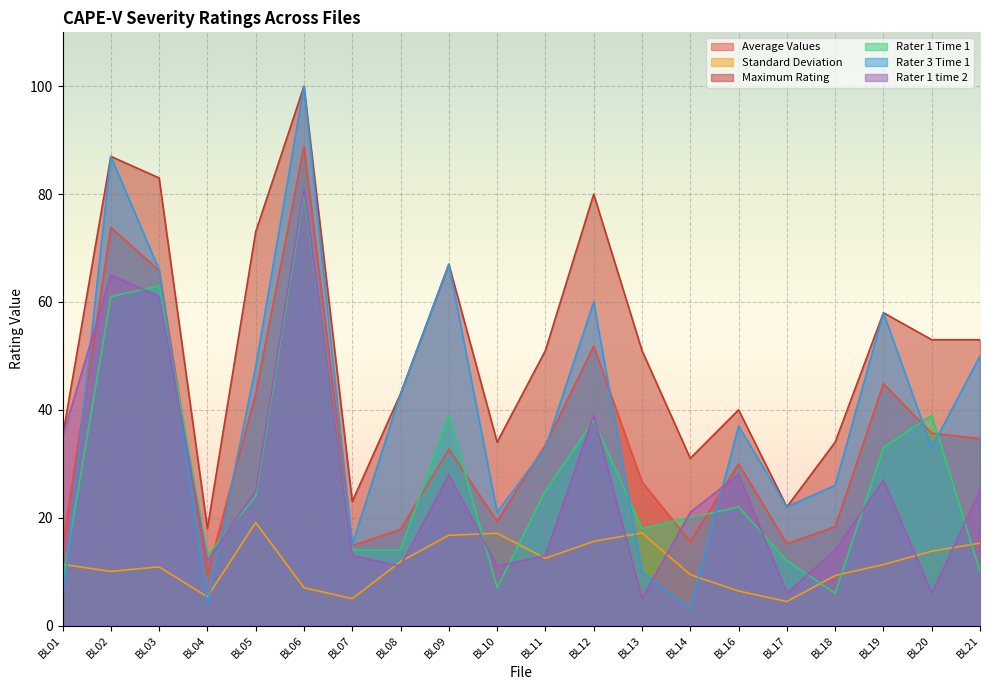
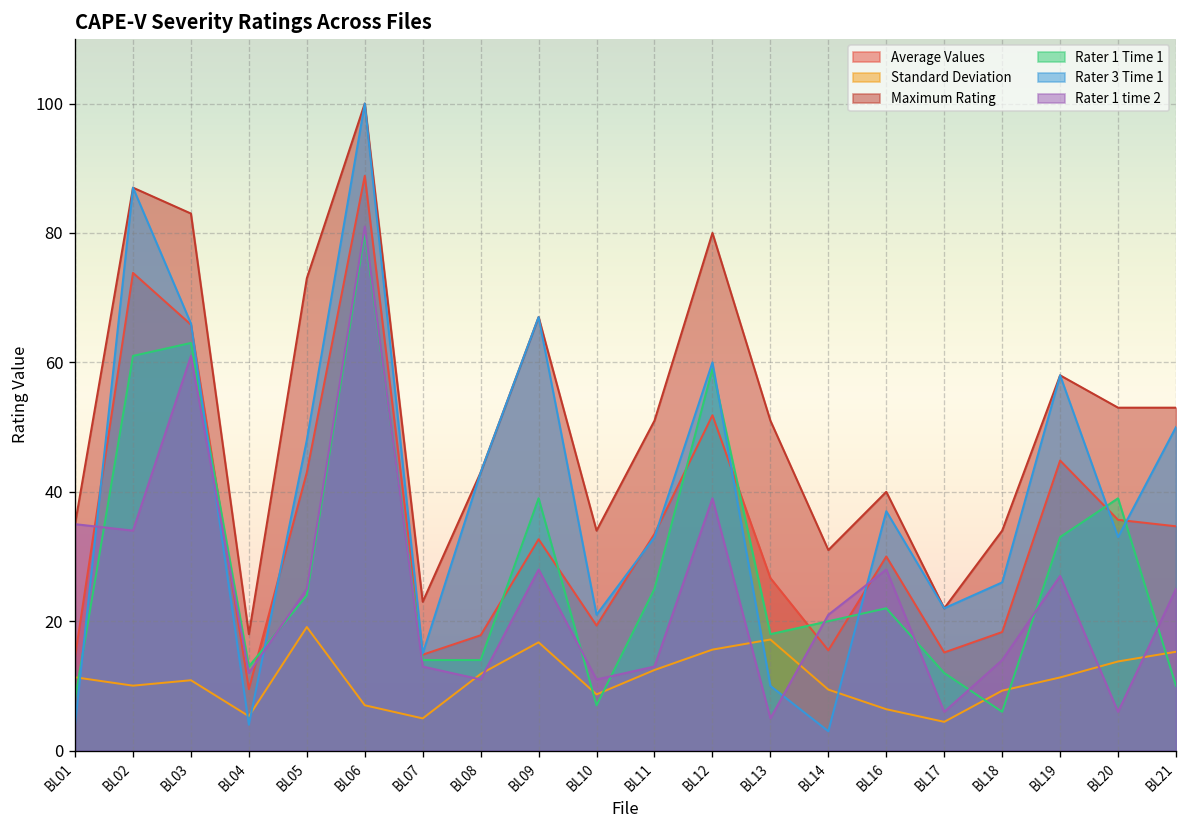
  {
    "Standard Deviation": {
      "BL01": 11,
      "BL02": 10,
      "BL03": 11,
      "BL04": 5,
      "BL05": 19,
      "BL06": 7,
      "BL07": 5,
      "BL08": 12,
      "BL09": 17,
-     "BL10": 17,
+     "BL10": 9,
      "BL11": 12,
      "BL12": 16,
      "BL13": 17,
      "BL14": 9,
      "BL16": 6,
      "BL17": 4,
      "BL18": 9,
      "BL19": 11,
      "BL20": 14,
      "BL21": 15
    },
    "Rater 1 Time 1": {
      "BL01": 8,
      "BL02": 61,
      "BL03": 63,
      "BL04": 13,
      "BL05": 24,
      "BL06": 80,
      "BL07": 14,
      "BL08": 14,
      "BL09": 39,
      "BL10": 7,
      "BL11": 25,
-     "BL12": 38,
+     "BL12": 59,
      "BL13": 18,
      "BL14": 20,
      "BL16": 22,
      "BL17": 12,
      "BL18": 6,
      "BL19": 33,
      "BL20": 39,
      "BL21": 10
    },
    "Rater 3 Time 1": {
      "BL01": 4,
      "BL04": 4,
      "BL05": 48,
      "BL10": 21,
      "BL11": 33,
      "BL12": 60,
      "BL13": 10,
      "BL14": 3,
      "BL16": 37,
      "BL18": 26,
      "BL20": 33,
      "BL21": 50
    },
    "Rater 1 time 2": {
-     "BL02": 65,
+     "BL02": 34,
      "BL03": 61,
      "BL04": 12,
      "BL05": 25,
      "BL06": 81,
      "BL07": 13,
      "BL08": 11,
      "BL09": 28,
      "BL10": 11,
      "BL11": 13,
      "BL12": 39,
      "BL13": 5,
      "BL14": 21,
      "BL16": 28,
      "BL17": 6,
      "BL18": 14,
      "BL19": 27,
      "BL20": 6,
      "BL21": 25
    }
  }
